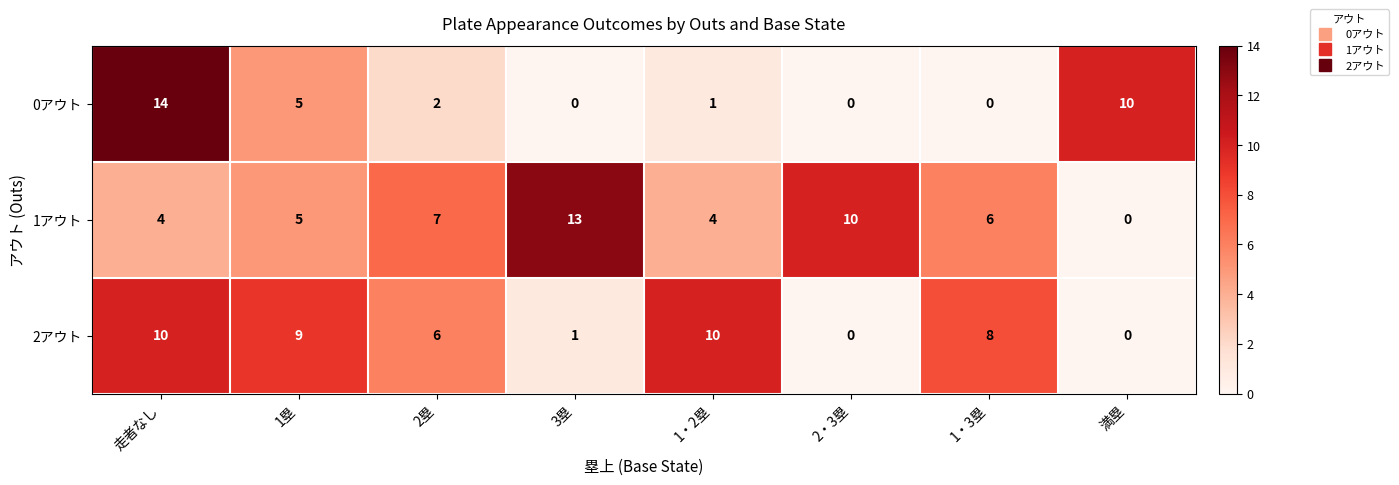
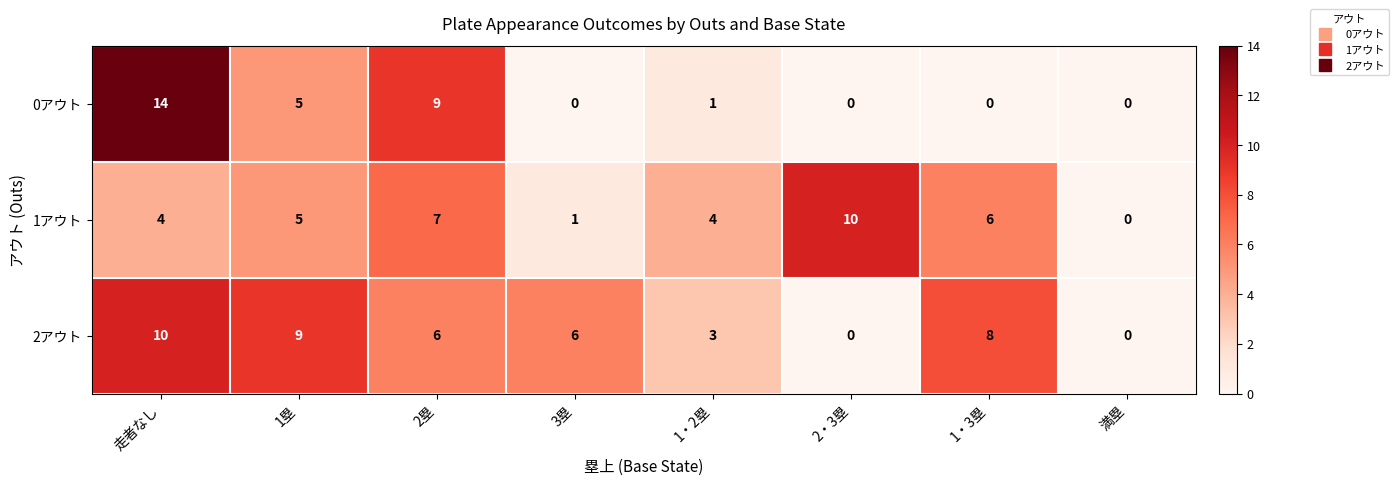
  {
    "0アウト": {
      "走者なし": 14,
      "1塁": 5,
-     "2塁": 2,
+     "2塁": 9,
      "3塁": 0,
      "1・2塁": 1,
      "2・3塁": 0,
      "1・3塁": 0,
-     "満塁": 10
+     "満塁": 0
    },
    "1アウト": {
      "走者なし": 4,
      "1塁": 5,
      "2塁": 7,
-     "3塁": 13,
+     "3塁": 1,
      "1・2塁": 4,
      "2・3塁": 10,
      "1・3塁": 6,
      "満塁": 0
    },
    "2アウト": {
      "走者なし": 10,
      "1塁": 9,
      "2塁": 6,
-     "3塁": 1,
-     "1・2塁": 10,
+     "3塁": 6,
+     "1・2塁": 3,
      "2・3塁": 0,
      "1・3塁": 8,
      "満塁": 0
    }
  }
